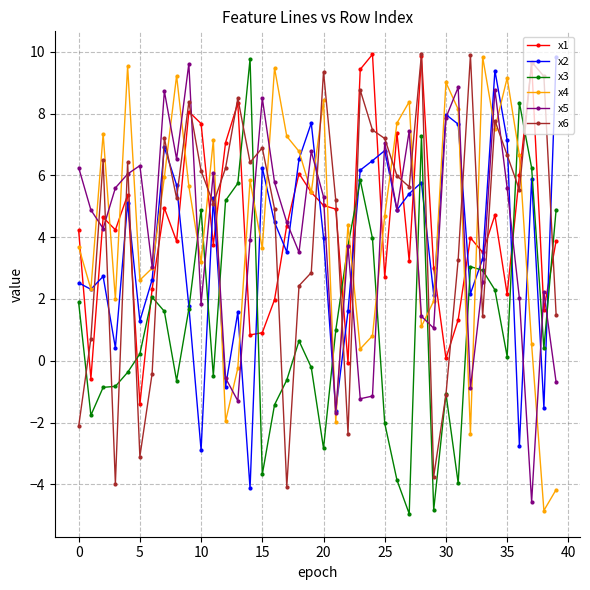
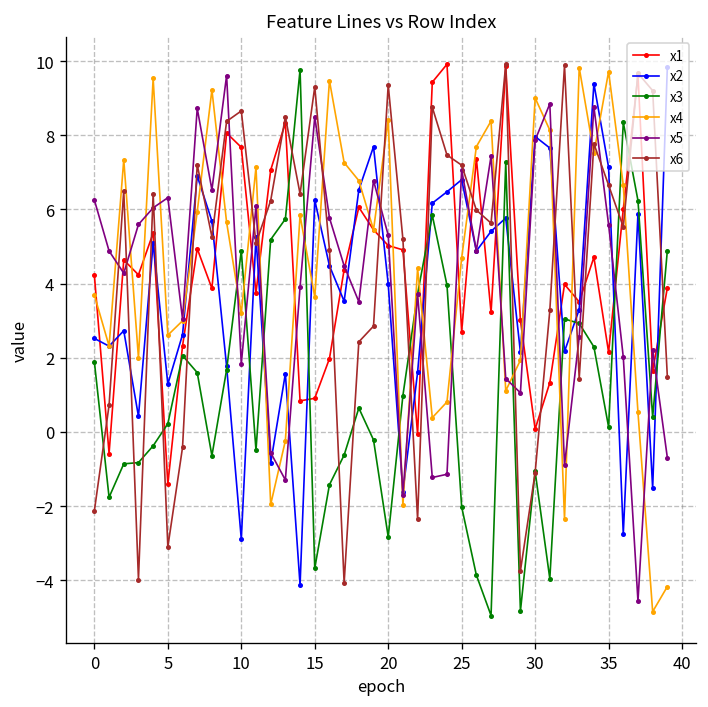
  {
    "x1": {
      "0": 4.2,
      "5": -1.4,
      "10": 7.7,
      "15": 0.9,
      "20": 5.0,
      "25": 2.7,
      "30": 0.1,
      "35": 2.2
    },
    "x2": {
      "0": 2.5,
      "5": 1.3,
      "10": -2.9,
      "15": 6.3,
      "20": 4.0,
      "25": 6.8,
      "30": 8.0,
      "35": 7.1
    },
    "x3": {
      "0": 1.9,
      "5": 0.2,
      "10": 4.9,
      "15": -3.7,
      "20": -2.8,
      "25": -2.0,
      "35": 0.1
    },
    "x4": {
      "0": 3.7,
      "5": 2.6,
      "10": 3.2,
      "15": 3.6,
      "20": 8.4,
      "25": 4.7,
      "30": 9.0,
-     "35": 9.2
+     "35": 9.7
    },
    "x5": {
      "0": 6.3,
      "5": 6.3,
      "10": 1.8,
      "15": 8.5,
      "20": 5.3,
      "25": 7.1,
      "30": 7.9,
      "35": 5.6
    },
    "x6": {
      "0": -2.1,
      "5": -3.1,
-     "10": 6.1,
-     "15": 6.9,
+     "10": 8.7,
+     "15": 9.3,
      "20": 9.4,
      "25": 7.2,
      "35": 6.7
    }
  }
